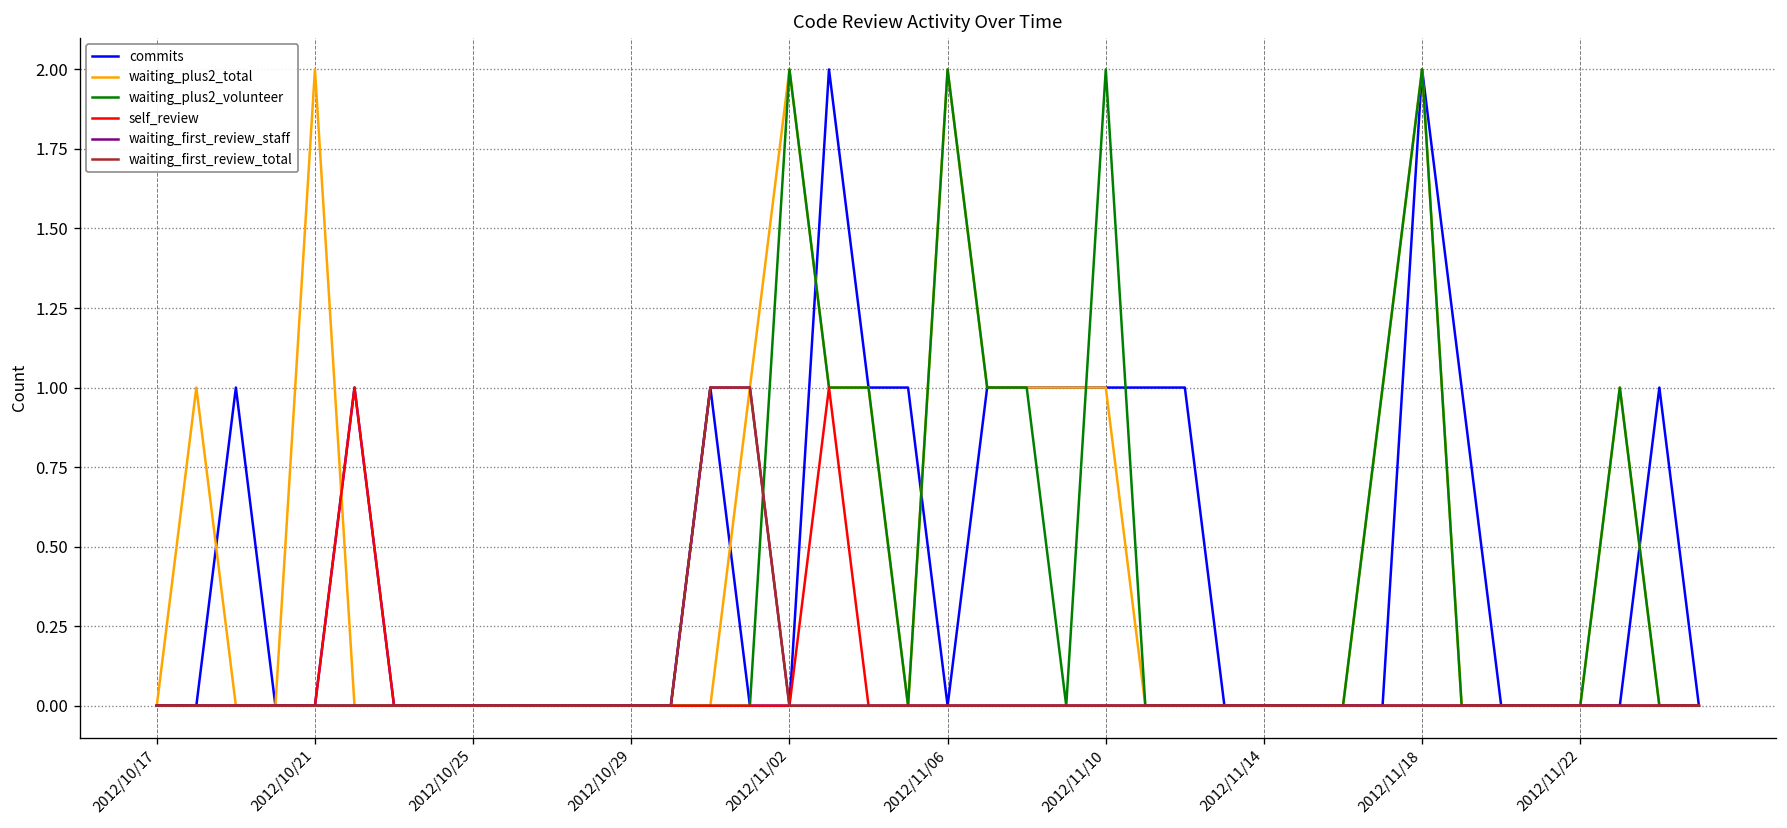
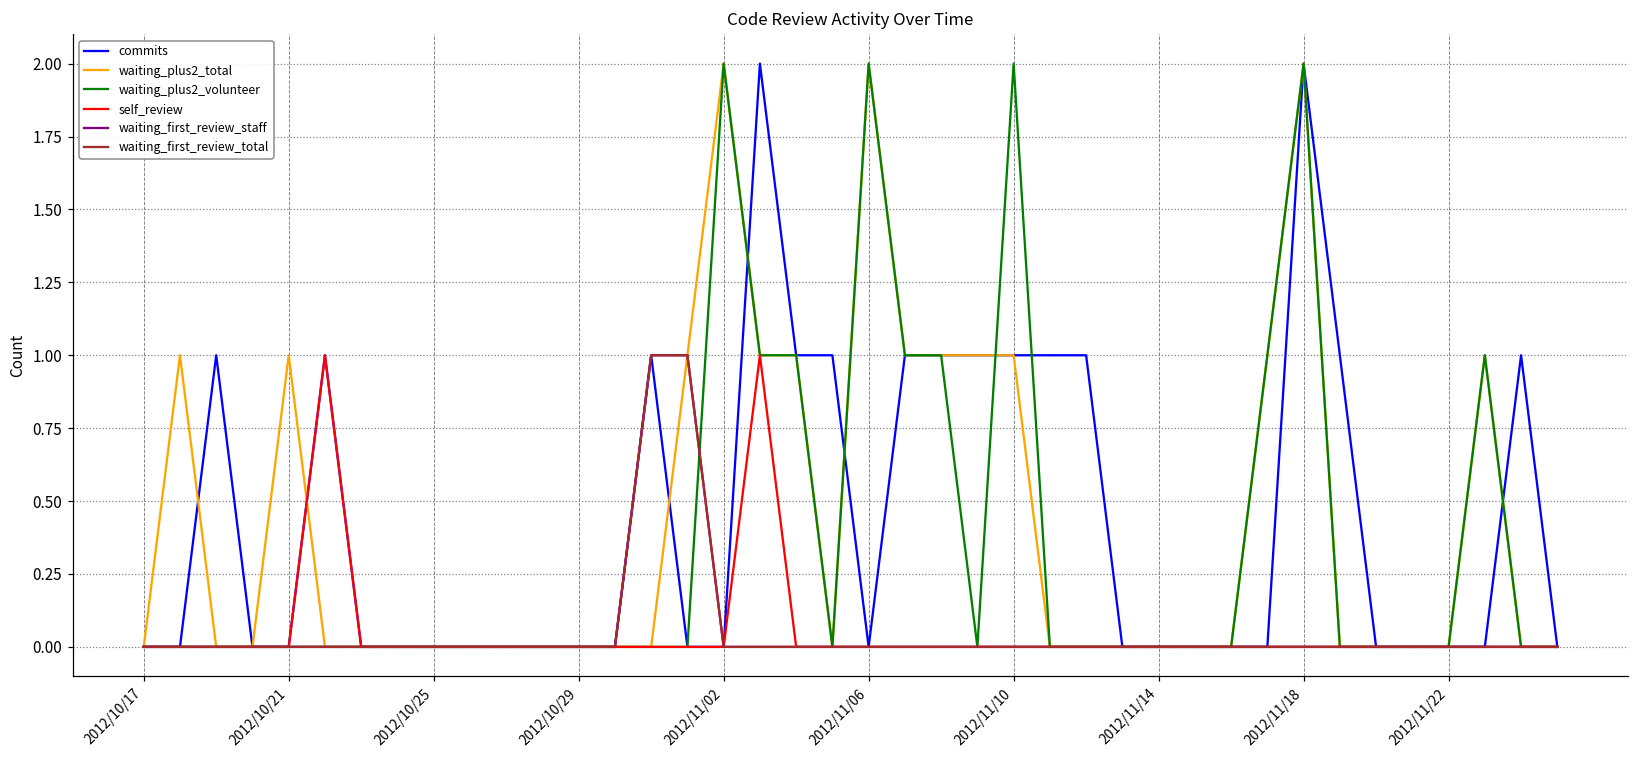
  {
    "waiting_plus2_total": {
-     "2012/10/21": 2
+     "2012/10/21": 1
    },
    "waiting_plus2_volunteer": {
      "2012/11/10": 2
    }
  }
